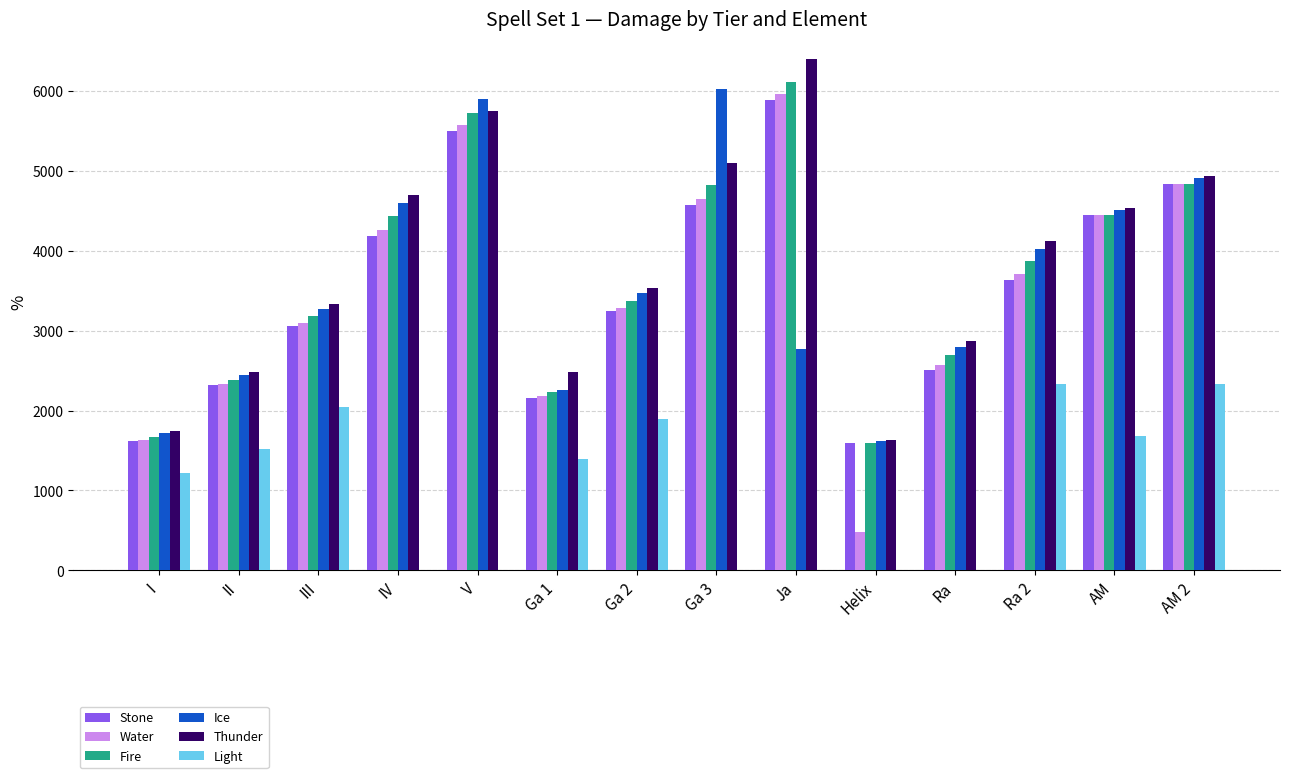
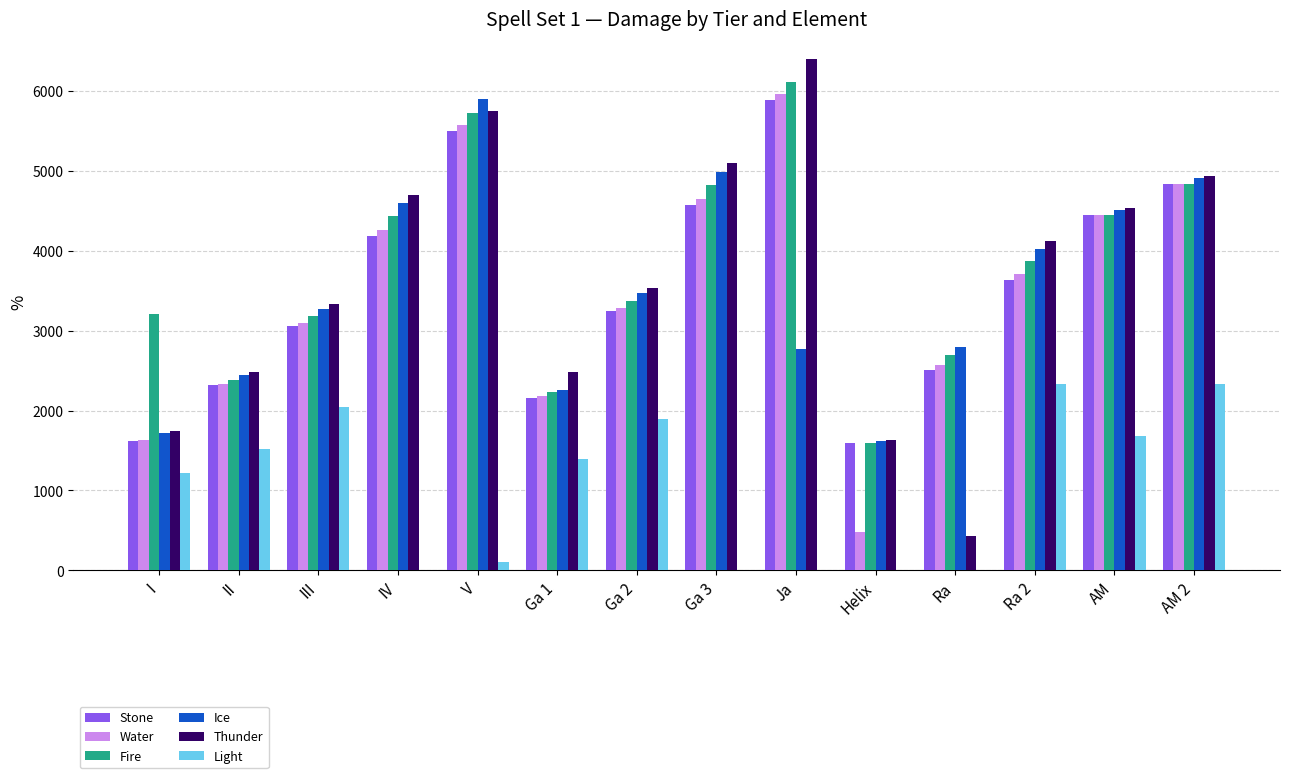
  {
    "Stone": {
      "I": 1600,
      "II": 2300,
      "III": 3100,
      "IV": 4200,
      "V": 5500,
      "Ga 1": 2200,
      "Ga 2": 3200,
      "Ga 3": 4600,
      "Ja": 5900,
      "Helix": 1600,
      "Ra": 2500,
      "Ra 2": 3600,
      "AM": 4400,
      "AM 2": 4800
    },
    "Water": {
      "I": 1600,
      "II": 2300,
      "III": 3100,
      "IV": 4300,
      "V": 5600,
      "Ga 1": 2200,
      "Ga 2": 3300,
      "Ga 3": 4600,
      "Ja": 6000,
      "Helix": 500,
      "Ra": 2600,
      "Ra 2": 3700,
      "AM": 4400,
      "AM 2": 4800
    },
    "Fire": {
-     "I": 1700,
+     "I": 3200,
      "II": 2400,
      "III": 3200,
      "IV": 4400,
      "V": 5700,
      "Ga 1": 2200,
      "Ga 2": 3400,
      "Ga 3": 4800,
      "Ja": 6100,
      "Helix": 1600,
      "Ra": 2700,
      "Ra 2": 3900,
      "AM": 4400,
      "AM 2": 4800
    },
    "Ice": {
      "I": 1700,
      "II": 2400,
      "III": 3300,
      "IV": 4600,
      "V": 5900,
      "Ga 1": 2300,
      "Ga 2": 3500,
-     "Ga 3": 6000,
+     "Ga 3": 5000,
      "Ja": 2800,
      "Helix": 1600,
      "Ra": 2800,
      "Ra 2": 4000,
      "AM": 4500,
      "AM 2": 4900
    },
    "Thunder": {
      "I": 1700,
      "II": 2500,
      "III": 3300,
      "IV": 4700,
      "V": 5700,
      "Ga 1": 2500,
      "Ga 2": 3500,
      "Ga 3": 5100,
      "Ja": 6400,
      "Helix": 1600,
-     "Ra": 2900,
+     "Ra": 400,
      "Ra 2": 4100,
      "AM": 4500,
      "AM 2": 4900
    },
    "Light": {
      "I": 1200,
      "II": 1500,
      "III": 2000,
      "IV": 0,
-     "V": 0,
+     "V": 100,
      "Ga 1": 1400,
      "Ga 2": 1900,
      "Ga 3": 0,
      "Ja": 0,
      "Helix": 0,
      "Ra": 0,
      "Ra 2": 2300,
      "AM": 1700,
      "AM 2": 2300
    }
  }
